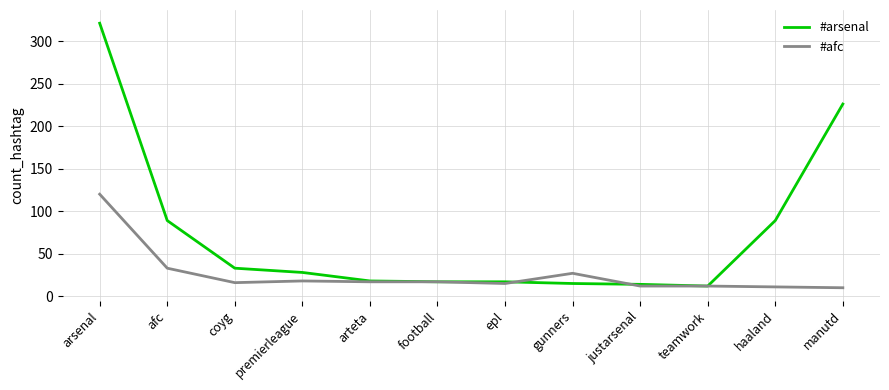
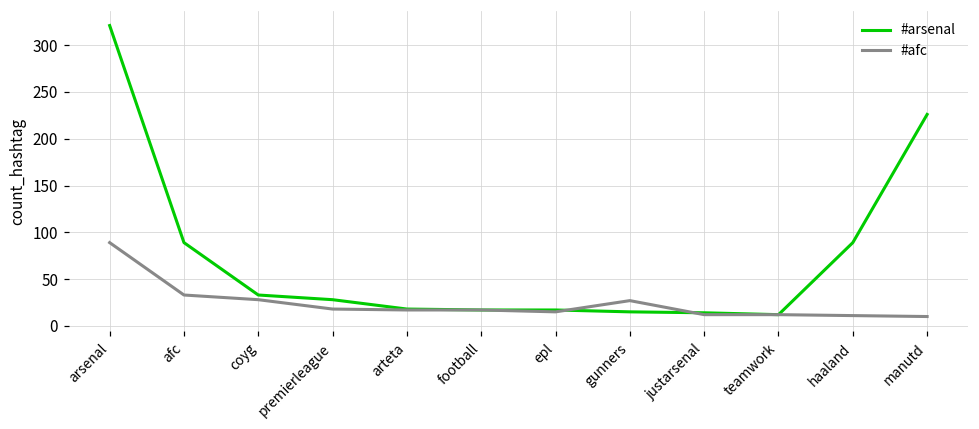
  {
    "#arsenal": {
      "arsenal": 320,
      "afc": 90,
      "coyg": 30,
      "premierleague": 30,
      "gunners": 20,
      "haaland": 90,
      "manutd": 230
    },
    "#afc": {
-     "arsenal": 120,
+     "arsenal": 90,
      "afc": 30,
-     "coyg": 20,
+     "coyg": 30,
      "premierleague": 20,
      "gunners": 30,
      "haaland": 10,
      "manutd": 10
    }
  }
